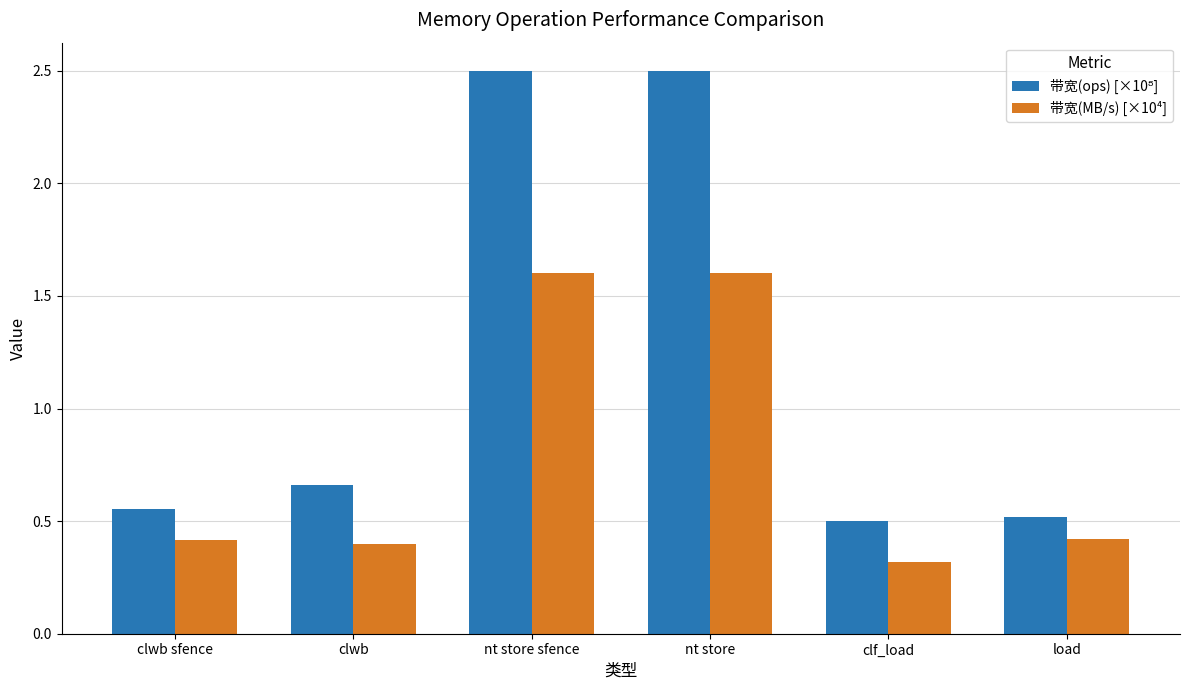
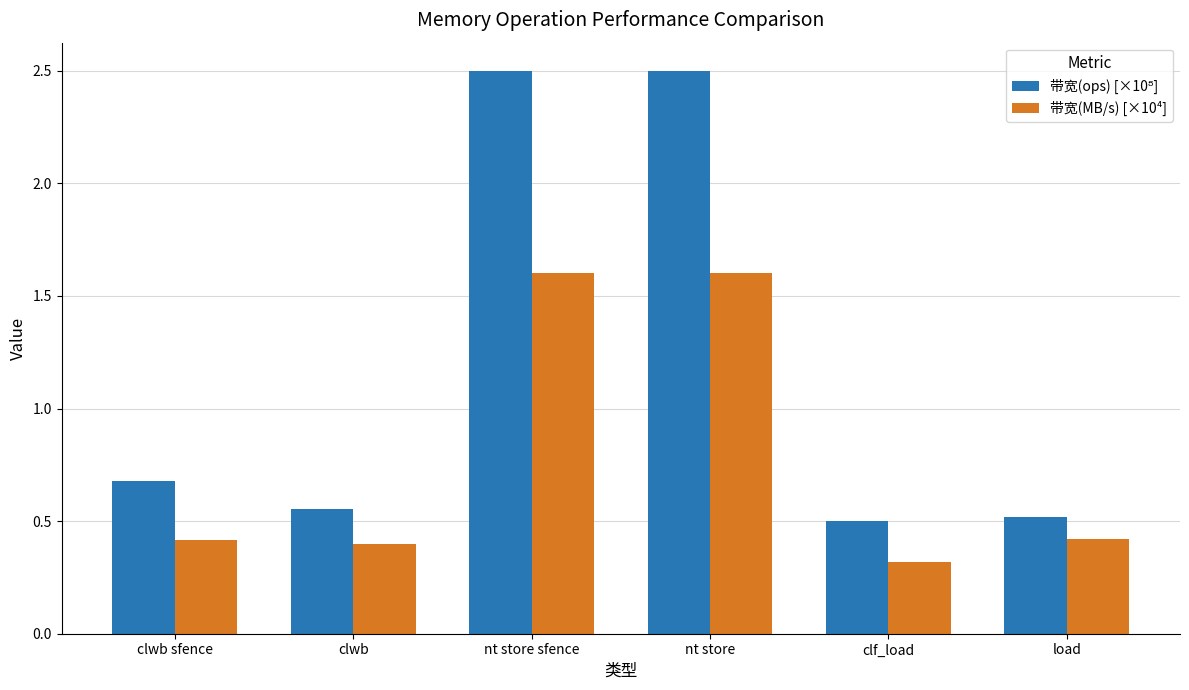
  {
    "带宽(ops) [×10⁸]": {
-     "clwb sfence": 0.56,
-     "clwb": 0.66,
+     "clwb sfence": 0.68,
+     "clwb": 0.56,
      "nt store sfence": 2.50,
      "nt store": 2.50,
      "clf_load": 0.50,
      "load": 0.52
    },
    "带宽(MB/s) [×10⁴]": {
      "clwb sfence": 0.42,
      "clwb": 0.40,
      "nt store sfence": 1.60,
      "nt store": 1.60,
      "clf_load": 0.32,
      "load": 0.42
    }
  }
